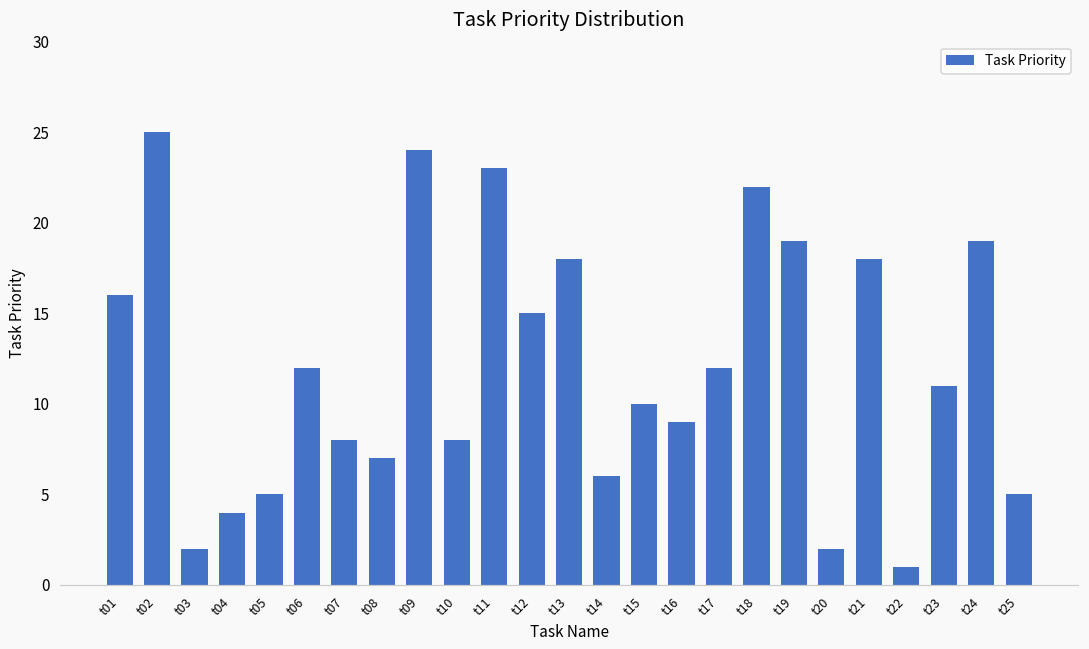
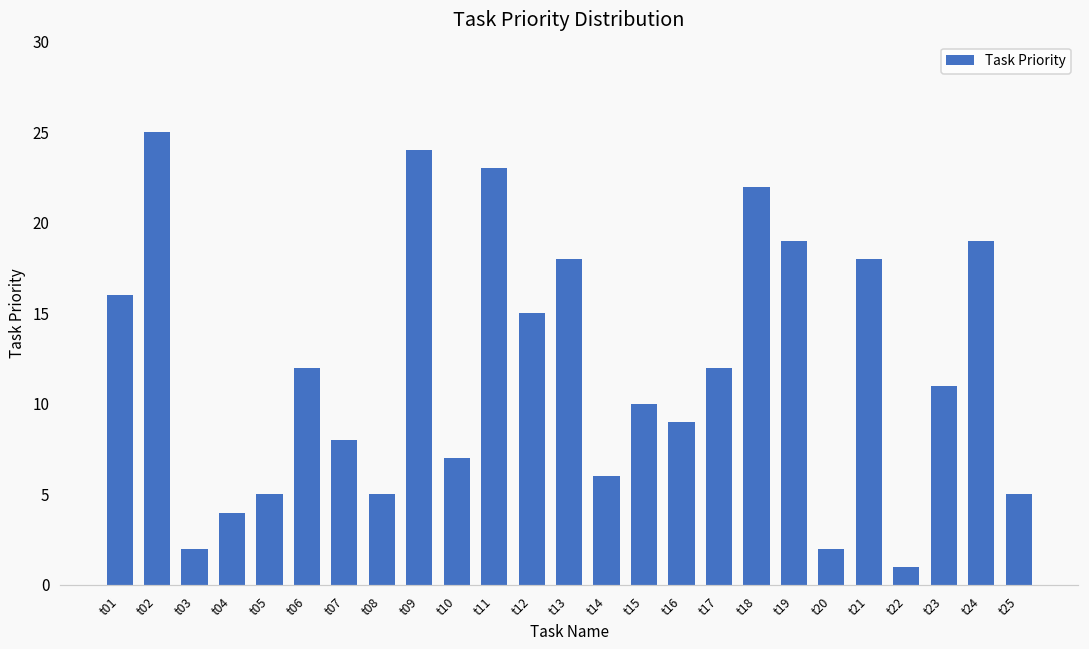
  {
    "t01": 16,
    "t02": 25,
    "t03": 2,
    "t04": 4,
    "t05": 5,
    "t06": 12,
    "t07": 8,
-   "t08": 7,
+   "t08": 5,
    "t09": 24,
-   "t10": 8,
+   "t10": 7,
    "t11": 23,
    "t12": 15,
    "t13": 18,
    "t14": 6,
    "t15": 10,
    "t16": 9,
    "t17": 12,
    "t18": 22,
    "t19": 19,
    "t20": 2,
    "t21": 18,
    "t22": 1,
    "t23": 11,
    "t24": 19,
    "t25": 5
  }
